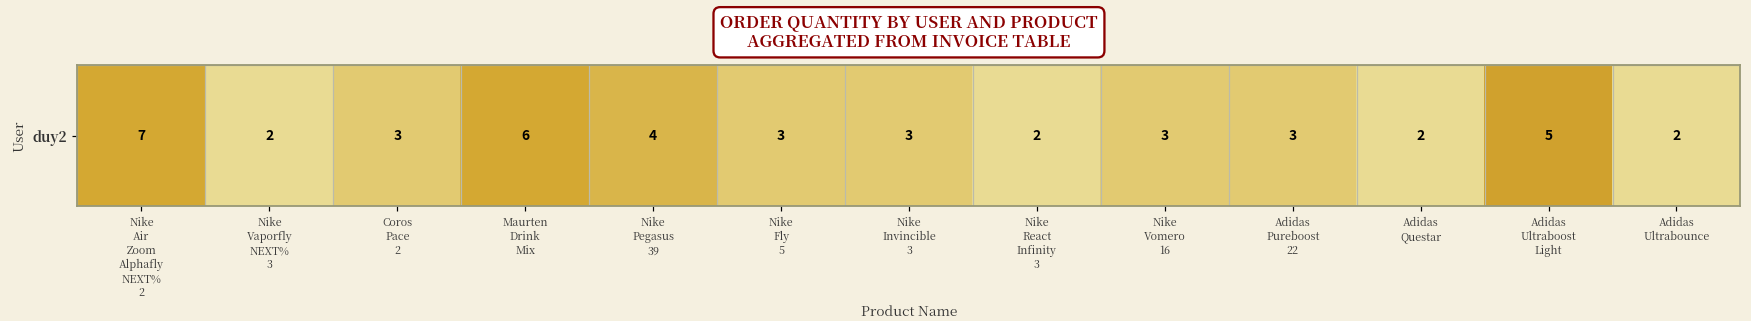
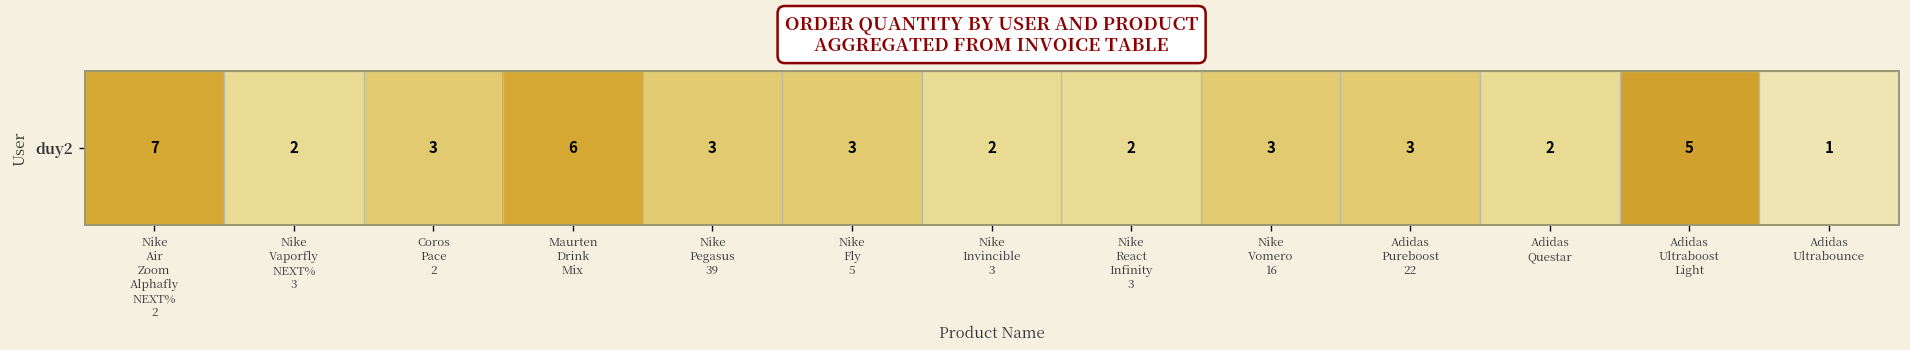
  {
    "duy2": {
      "Nike Vaporfly NEXT% 3": 2,
      "Coros Pace 2": 3,
-     "Nike Pegasus 39": 4,
+     "Nike Pegasus 39": 3,
      "Nike Fly 5": 3,
-     "Nike Invincible 3": 3,
+     "Nike Invincible 3": 2,
      "Nike React Infinity 3": 2,
      "Nike Vomero 16": 3,
      "Adidas Pureboost 22": 3,
      "Adidas Questar": 2,
      "Adidas Ultraboost Light": 5,
-     "Adidas Ultrabounce": 2
+     "Adidas Ultrabounce": 1
    }
  }
